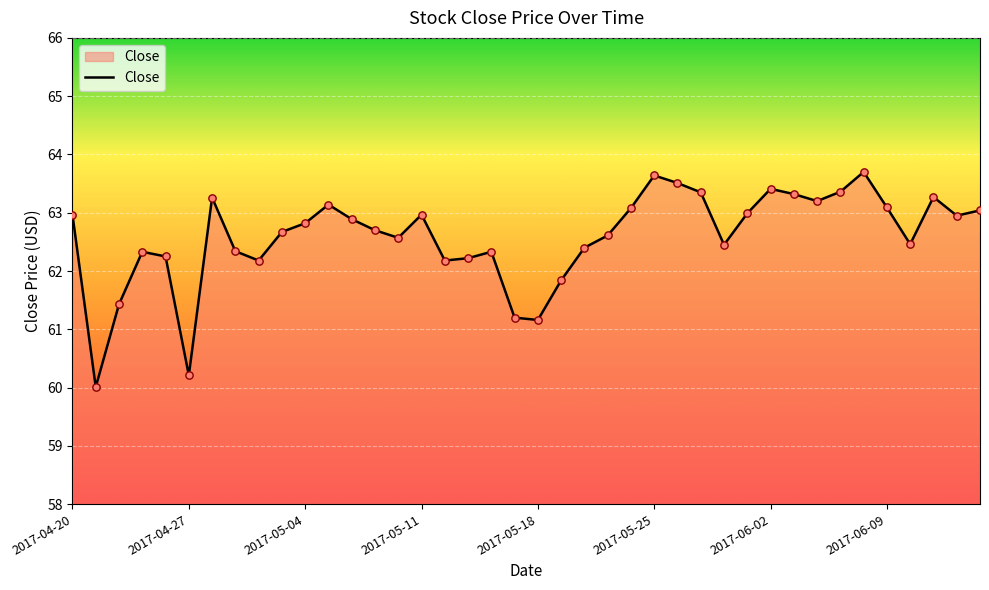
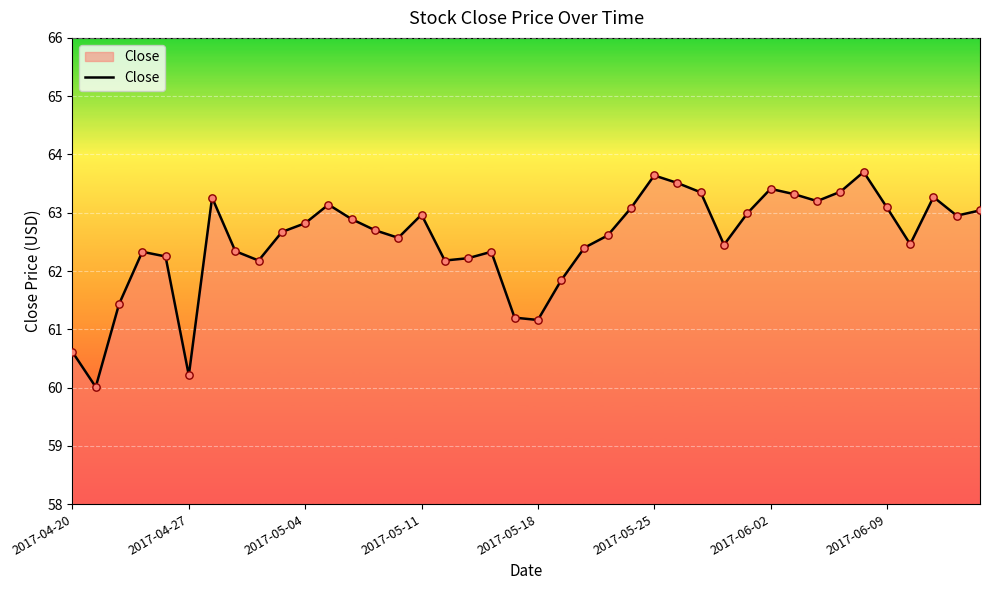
  {
-   "2017-04-20": 63.0,
+   "2017-04-20": 60.6,
    "2017-04-27": 60.2,
    "2017-05-04": 62.8,
    "2017-05-11": 63.0,
    "2017-05-18": 61.2,
    "2017-05-25": 63.6,
    "2017-06-02": 63.4,
    "2017-06-09": 63.1
  }
